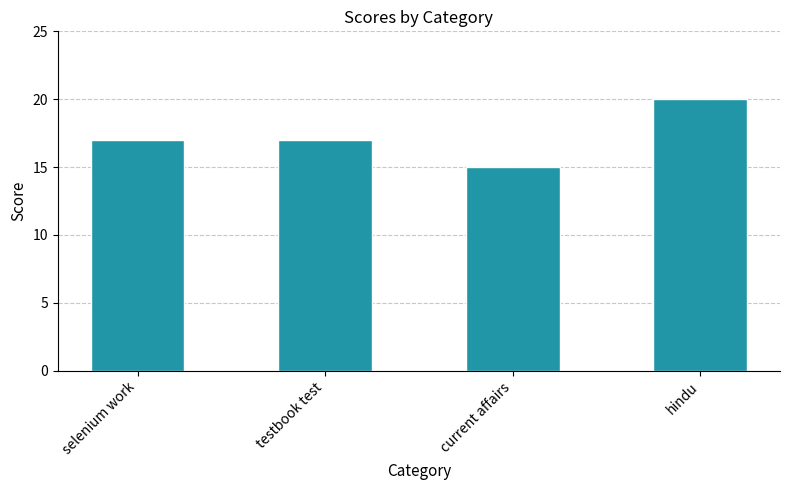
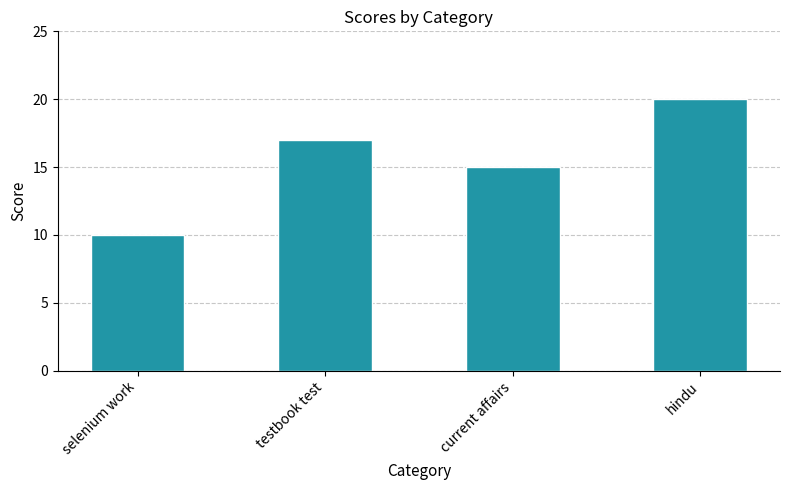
  {
-   "selenium work": 17,
+   "selenium work": 10,
    "testbook test": 17,
    "current affairs": 15,
    "hindu": 20
  }
